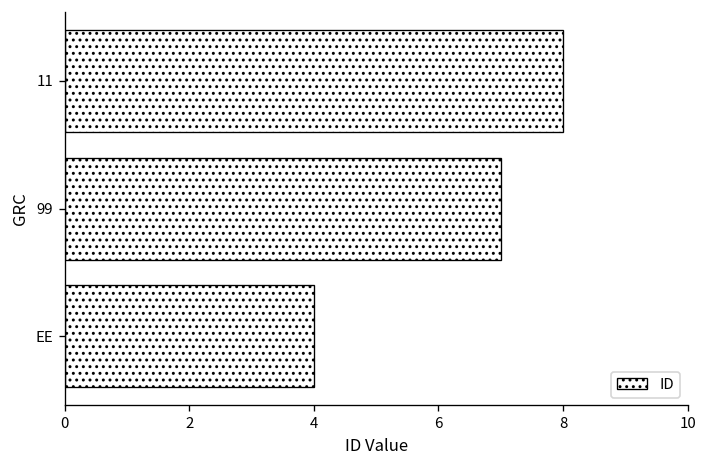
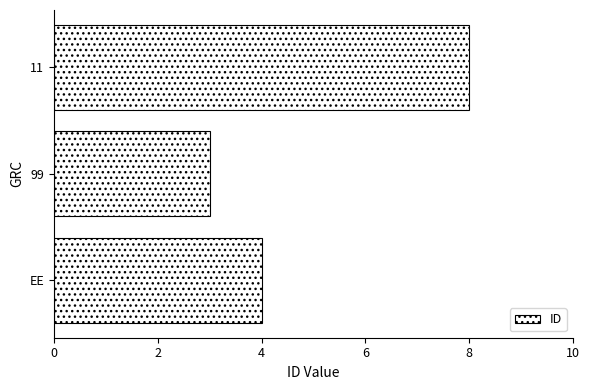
  {
    "11": 8,
-   "99": 7,
+   "99": 3,
    "EE": 4
  }
